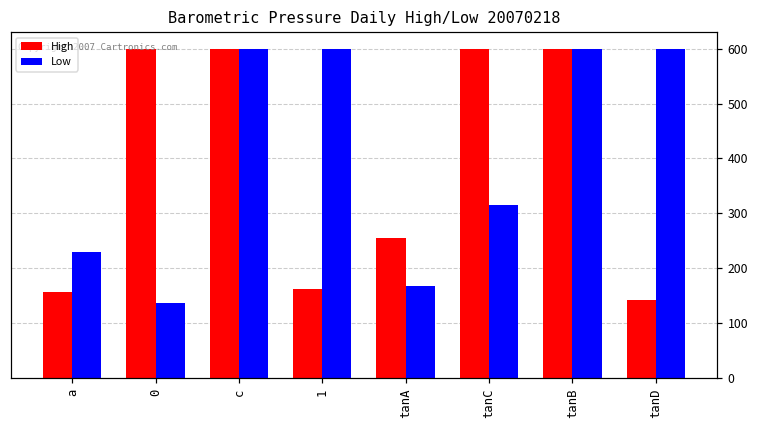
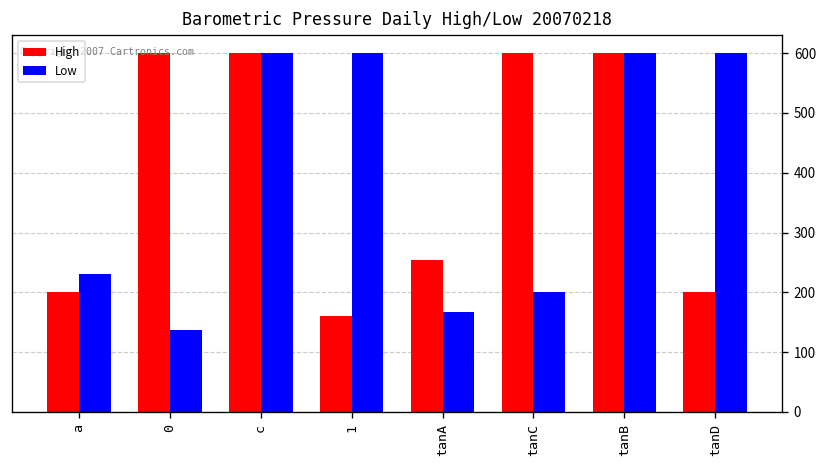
  {
    "High": {
-     "a": 160,
+     "a": 200,
      "c": 600,
      "1": 160,
      "tanA": 250,
      "tanC": 600,
      "tanB": 600,
-     "tanD": 140
+     "tanD": 200
    },
    "Low": {
      "a": 230,
      "0": 140,
      "c": 600,
      "1": 600,
      "tanA": 170,
-     "tanC": 320,
+     "tanC": 200,
      "tanB": 600,
      "tanD": 600
    }
  }
